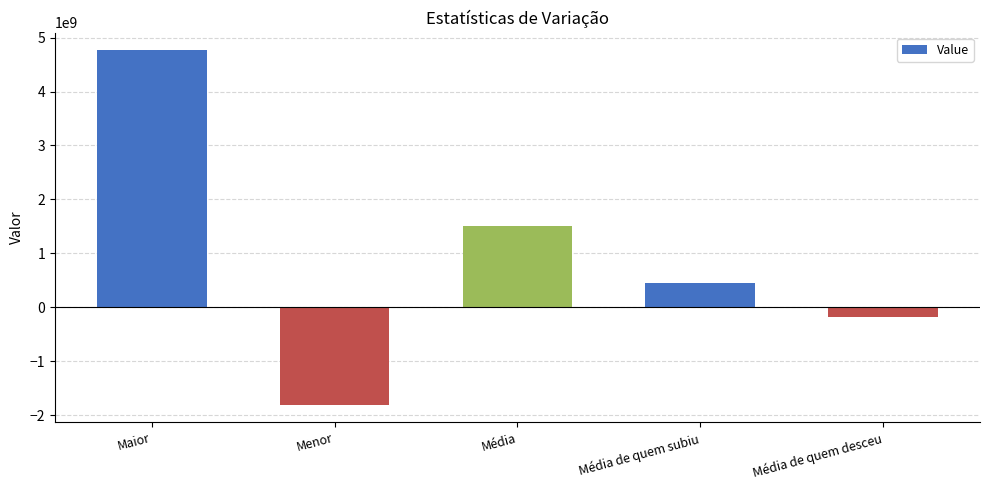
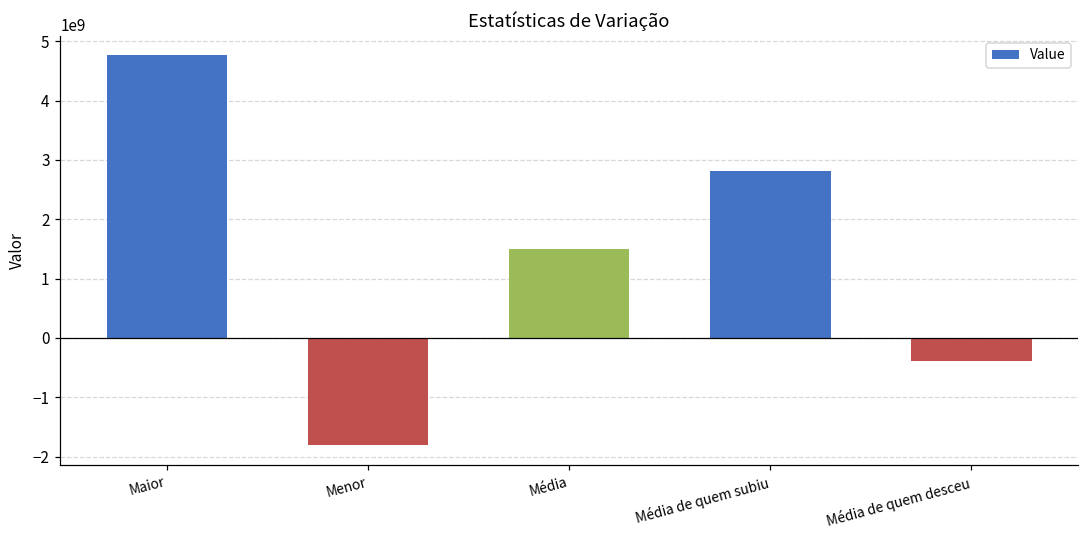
  {
    "Maior": 4800000000,
    "Menor": -1800000000,
    "Média": 1500000000,
-   "Média de quem subiu": 400000000,
-   "Média de quem desceu": -200000000
+   "Média de quem subiu": 2800000000,
+   "Média de quem desceu": -400000000
  }
